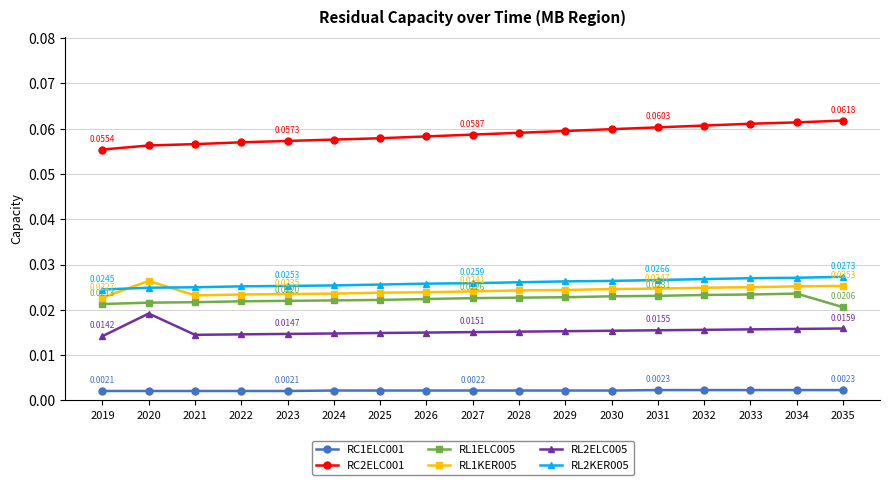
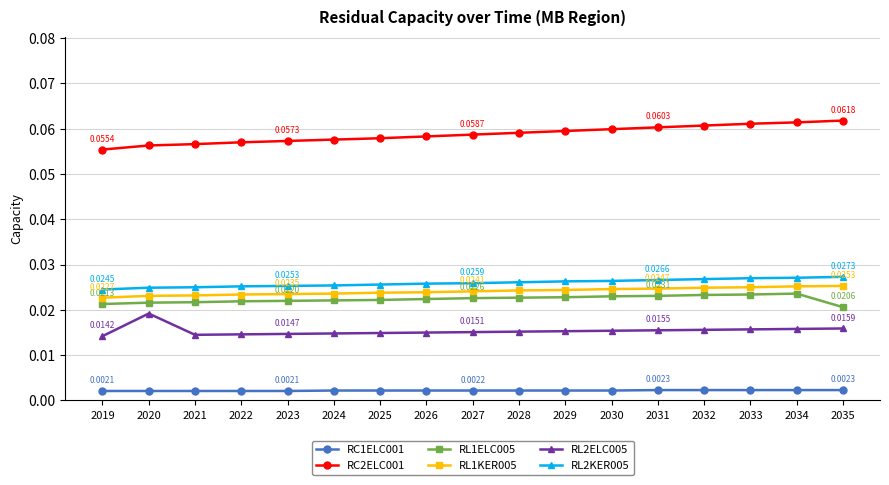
  {
    "RC1ELC001": {
      "2019": 0.0021,
      "2023": 0.0021,
      "2027": 0.0022,
      "2031": 0.0023,
      "2035": 0.0023
    },
    "RC2ELC001": {
      "2019": 0.0554,
      "2023": 0.0573,
      "2027": 0.0587,
      "2031": 0.0603,
      "2035": 0.0618
    },
    "RL1ELC005": {
      "2035": 0.0206
    },
    "RL1KER005": {
-     "2020": 0.026,
+     "2020": 0.023,
      "2021": 0.023,
      "2022": 0.023,
      "2024": 0.024,
      "2025": 0.024,
      "2026": 0.024,
      "2028": 0.024,
      "2029": 0.024,
      "2030": 0.025,
      "2032": 0.025,
      "2033": 0.025,
      "2034": 0.025
    },
    "RL2ELC005": {
      "2019": 0.0142,
      "2023": 0.0147,
      "2027": 0.0151,
      "2031": 0.0155,
      "2035": 0.0159
    },
    "RL2KER005": {
      "2019": 0.0245,
      "2023": 0.0253,
      "2027": 0.0259,
      "2031": 0.0266,
      "2035": 0.0273
    }
  }
